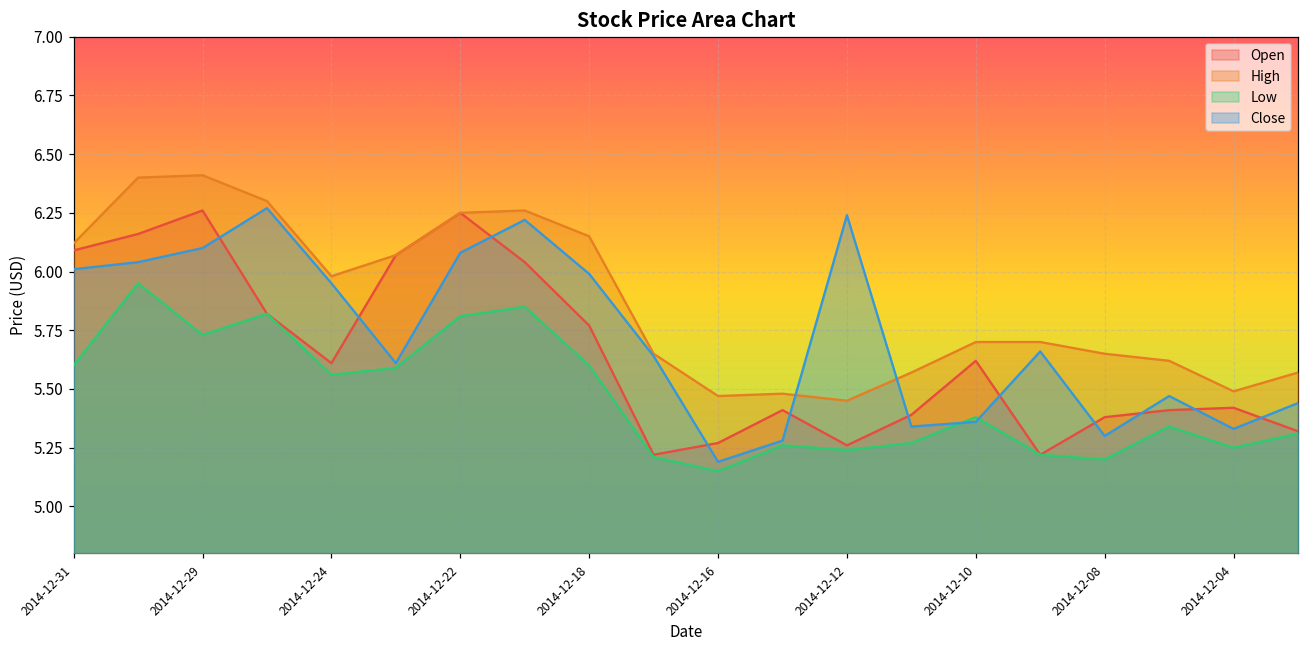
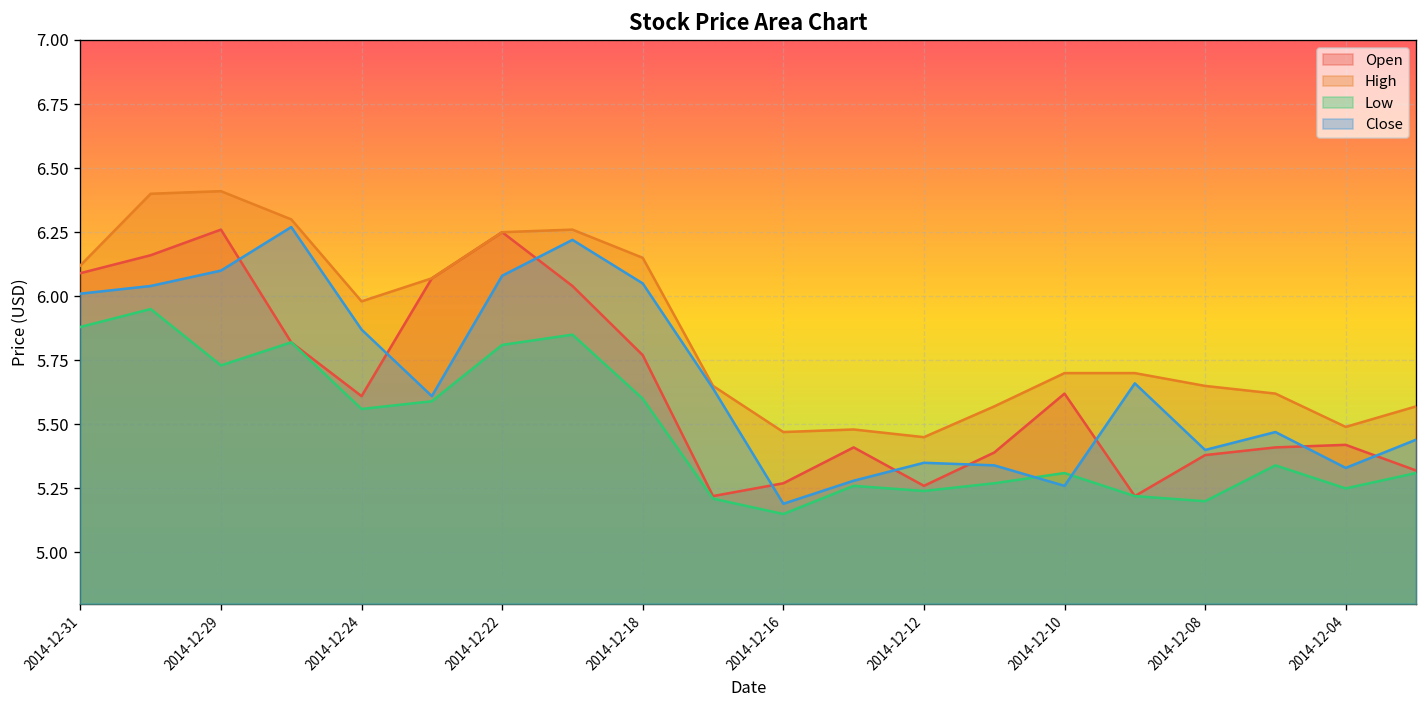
  {
    "Low": {
-     "2014-12-31": 5.60,
+     "2014-12-31": 5.88,
      "2014-12-29": 5.73,
      "2014-12-24": 5.56,
      "2014-12-22": 5.81,
      "2014-12-18": 5.60,
      "2014-12-16": 5.15,
      "2014-12-12": 5.24,
-     "2014-12-10": 5.38,
+     "2014-12-10": 5.31,
      "2014-12-08": 5.20,
      "2014-12-04": 5.25
    },
    "Close": {
      "2014-12-31": 6.01,
      "2014-12-29": 6.10,
-     "2014-12-24": 5.95,
+     "2014-12-24": 5.87,
      "2014-12-22": 6.08,
-     "2014-12-18": 5.99,
+     "2014-12-18": 6.05,
      "2014-12-16": 5.19,
-     "2014-12-12": 6.24,
-     "2014-12-10": 5.36,
-     "2014-12-08": 5.3,
+     "2014-12-12": 5.35,
+     "2014-12-10": 5.26,
+     "2014-12-08": 5.4,
      "2014-12-04": 5.33
    }
  }
